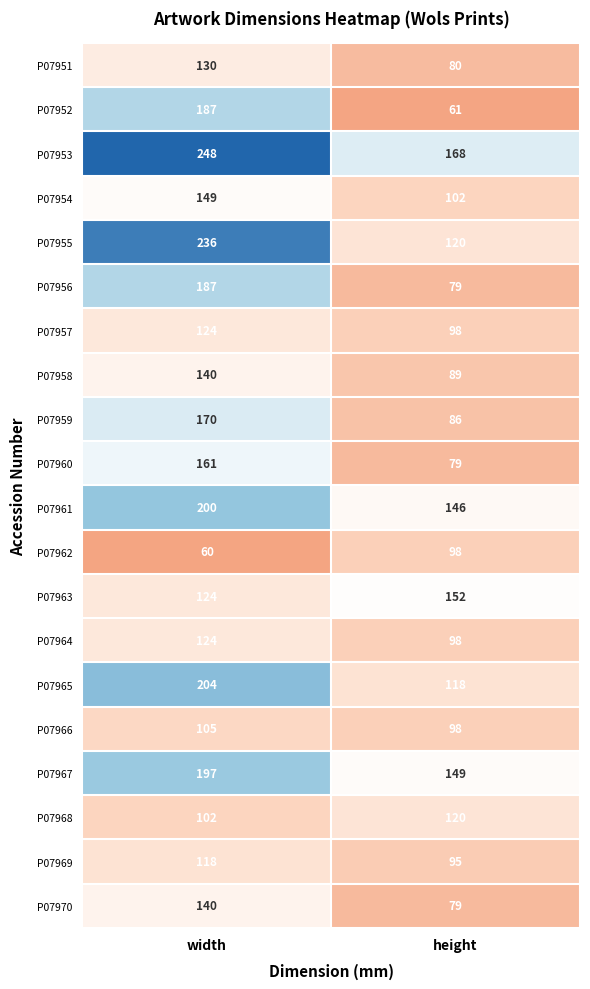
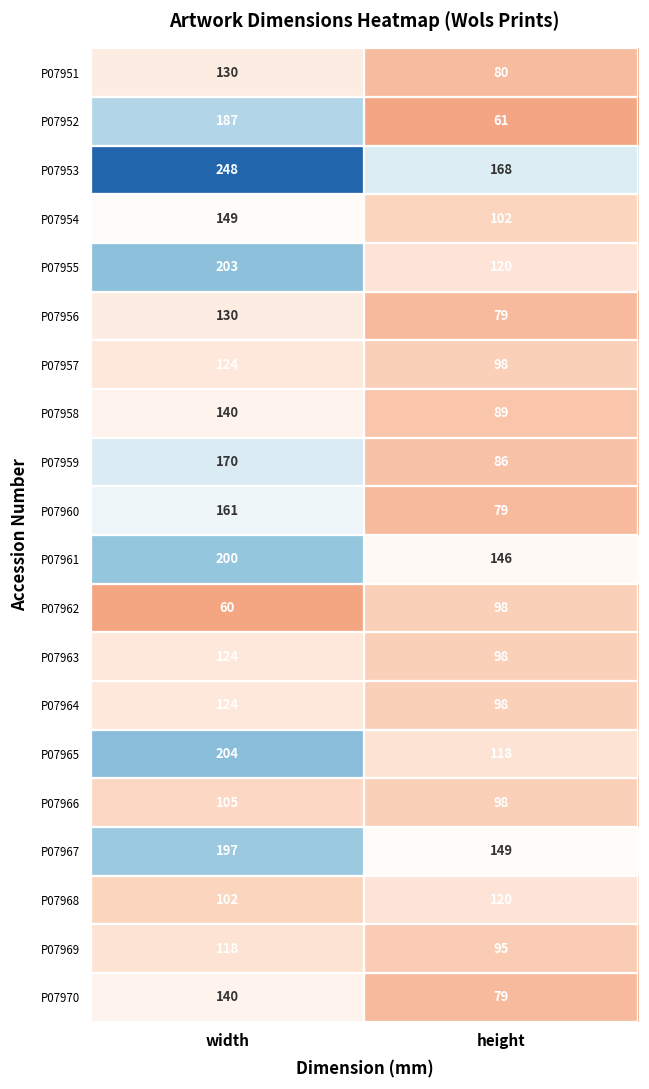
  {
    "P07951": {
      "width": 130,
      "height": 80
    },
    "P07952": {
      "width": 187,
      "height": 61
    },
    "P07953": {
      "width": 248,
      "height": 168
    },
    "P07954": {
      "width": 149,
      "height": 102
    },
    "P07955": {
-     "width": 236
+     "width": 203
    },
    "P07956": {
-     "width": 187,
+     "width": 130,
      "height": 79
    },
    "P07957": {
      "height": 98
    },
    "P07958": {
      "width": 140,
      "height": 89
    },
    "P07959": {
      "width": 170,
      "height": 86
    },
    "P07960": {
      "width": 161,
      "height": 79
    },
    "P07961": {
      "width": 200,
      "height": 146
    },
    "P07962": {
      "width": 60,
      "height": 98
    },
    "P07963": {
-     "height": 152
+     "height": 98
    },
    "P07964": {
      "height": 98
    },
    "P07965": {
      "width": 204
    },
    "P07966": {
      "width": 105,
      "height": 98
    },
    "P07967": {
      "width": 197,
      "height": 149
    },
    "P07968": {
      "width": 102
    },
    "P07969": {
      "height": 95
    },
    "P07970": {
      "width": 140,
      "height": 79
    }
  }
